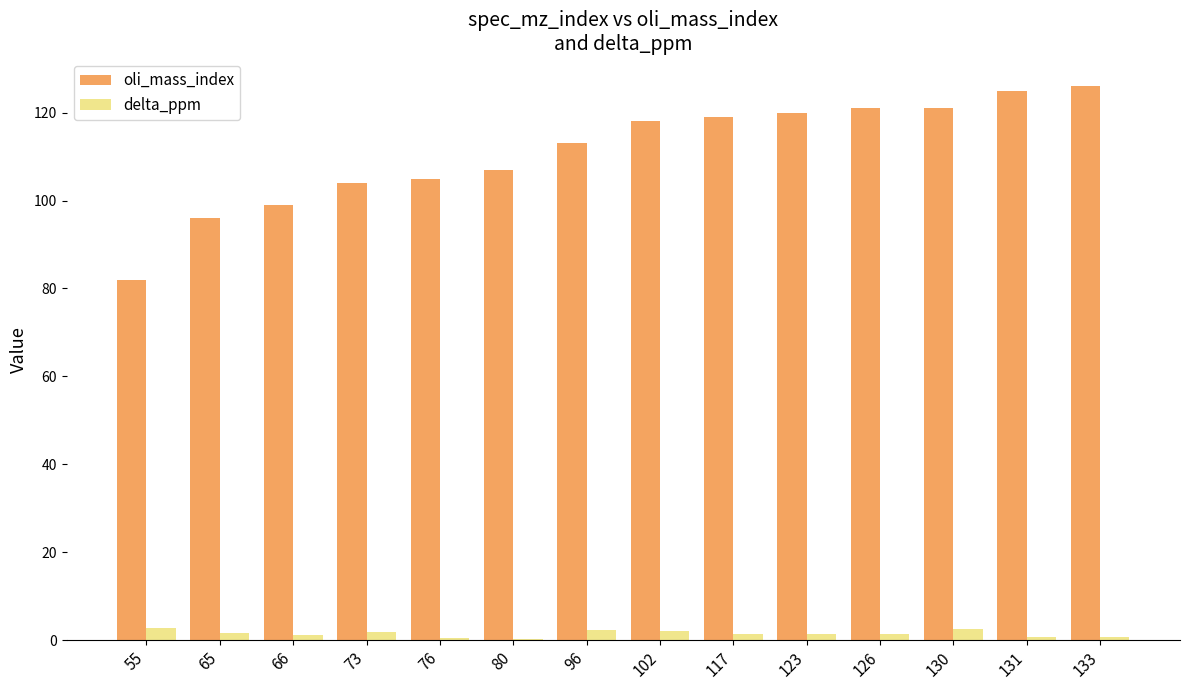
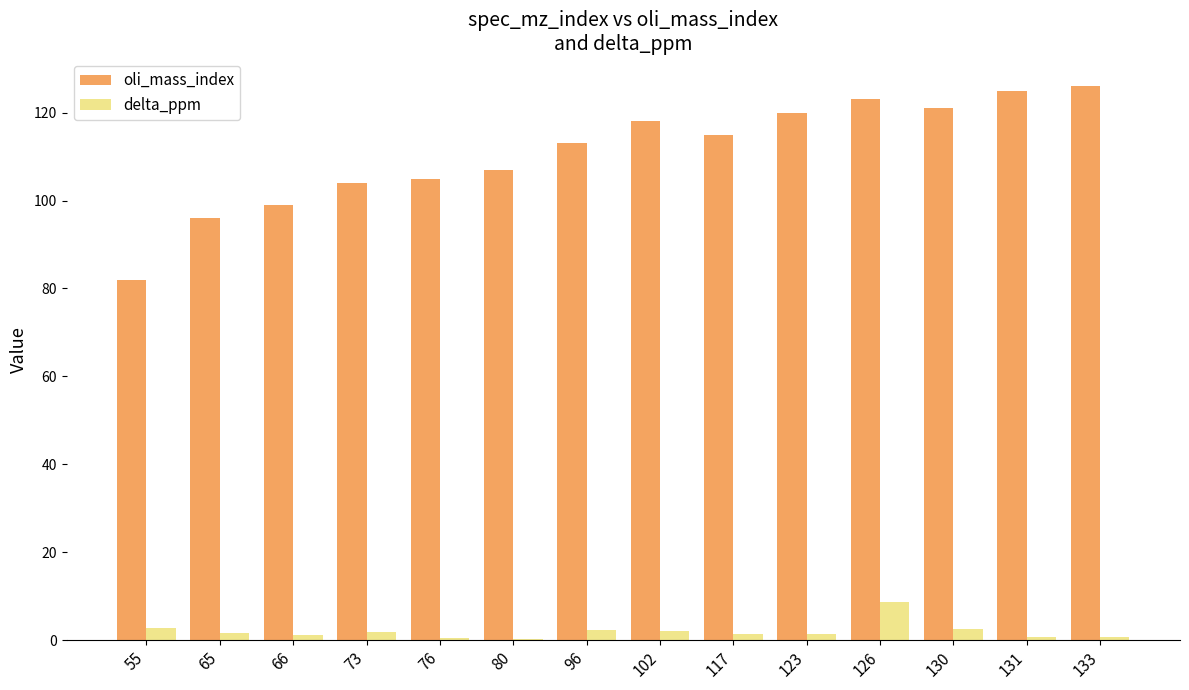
  {
    "oli_mass_index": {
      "55": 82,
      "65": 96,
      "66": 99,
      "73": 104,
      "76": 105,
      "80": 107,
      "96": 113,
      "102": 118,
-     "117": 119,
+     "117": 115,
      "123": 120,
-     "126": 121,
+     "126": 123,
      "130": 121,
      "131": 125,
      "133": 126
    },
    "delta_ppm": {
      "55": 3,
      "65": 2,
      "66": 1,
      "73": 2,
      "76": 1,
      "96": 2,
      "102": 2,
      "117": 1,
      "123": 1,
-     "126": 1,
+     "126": 9,
      "130": 3,
      "131": 1,
      "133": 1
    }
  }
